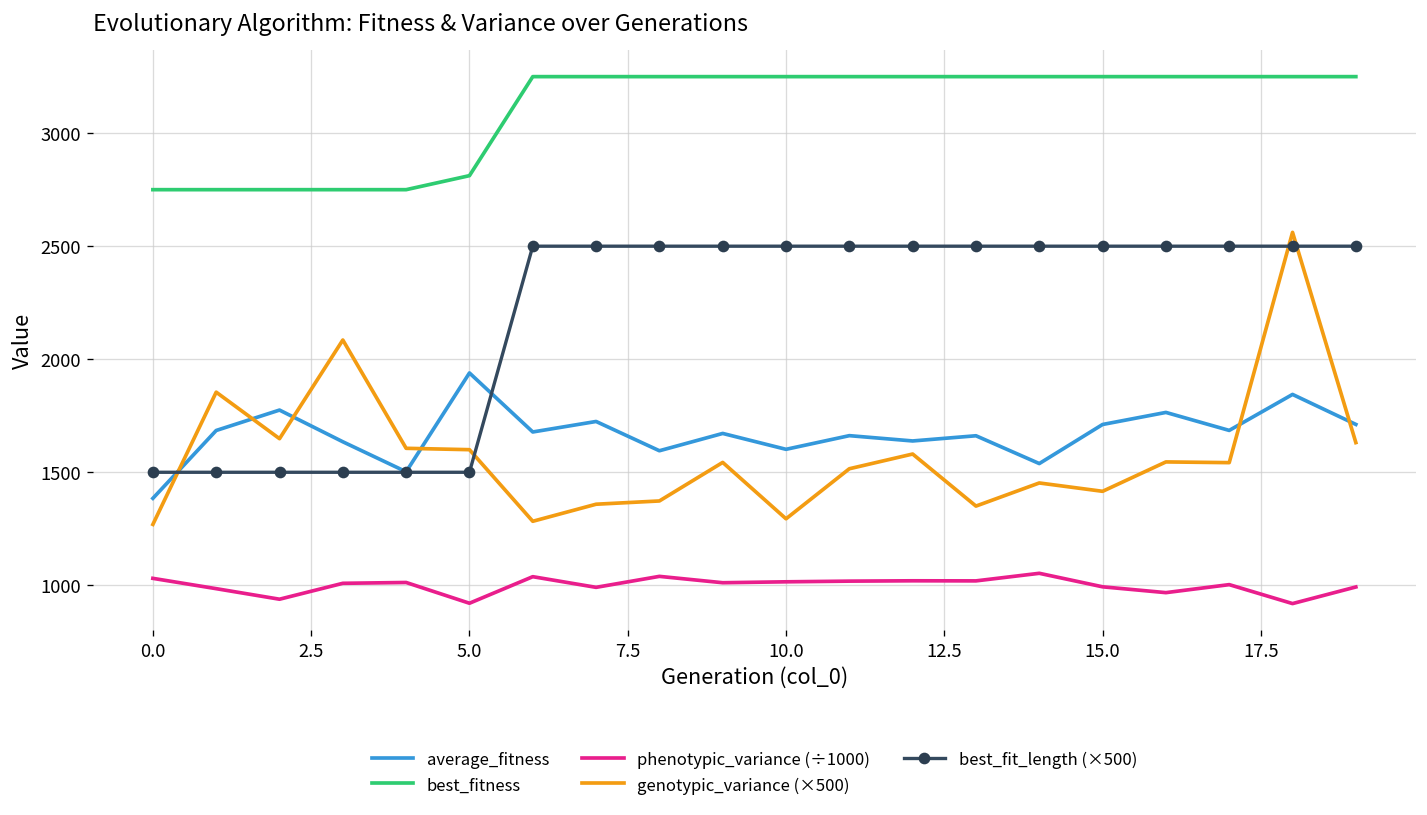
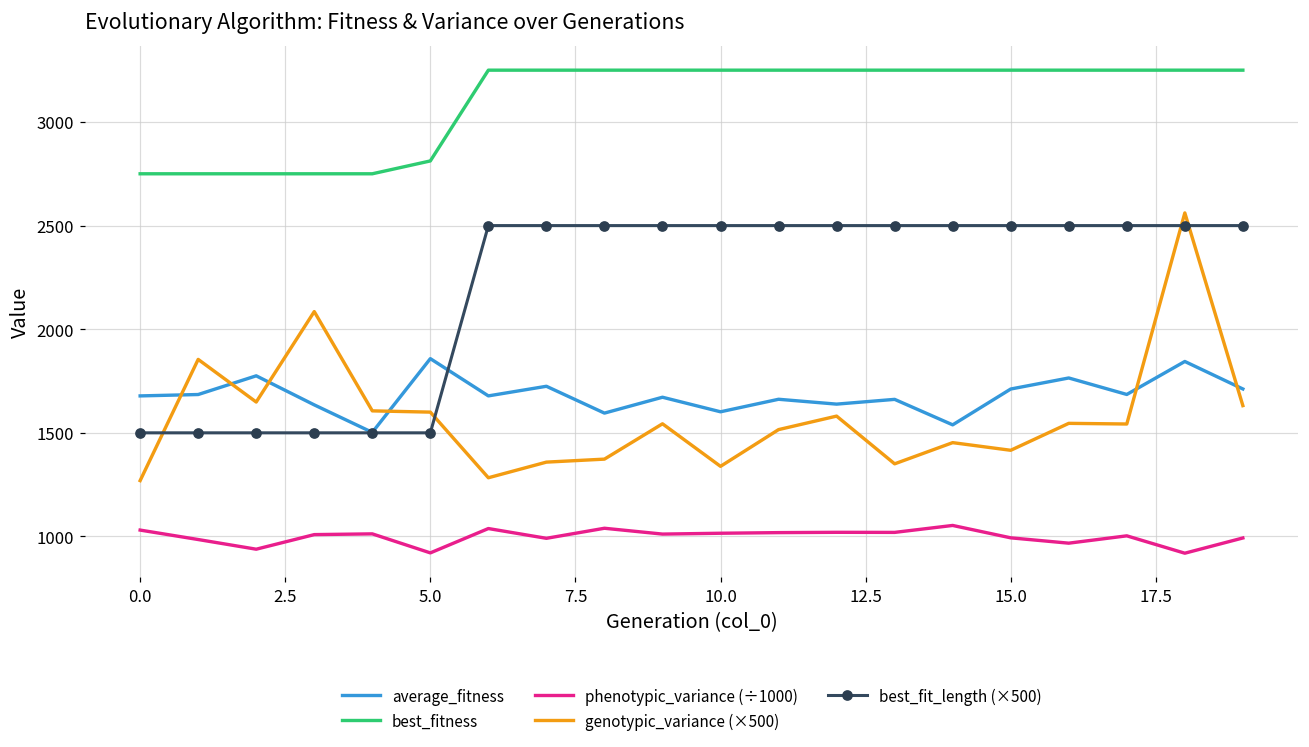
  {
    "average_fitness": {
-     "0.0": 1380,
-     "5.0": 1940,
+     "0.0": 1680,
+     "5.0": 1860,
      "10.0": 1600,
      "15.0": 1710
    },
    "best_fitness": {
      "0.0": 2750,
      "5.0": 2810,
      "10.0": 3250,
      "15.0": 3250
    },
    "phenotypic_variance (÷1000)": {
      "0.0": 1030,
      "5.0": 920,
      "10.0": 1020,
      "15.0": 990
    },
    "genotypic_variance (×500)": {
      "0.0": 1270,
      "5.0": 1600,
-     "10.0": 1290,
+     "10.0": 1340,
      "15.0": 1420
    },
    "best_fit_length (×500)": {
      "0.0": 1500,
      "5.0": 1500,
      "10.0": 2500,
      "15.0": 2500
    }
  }
